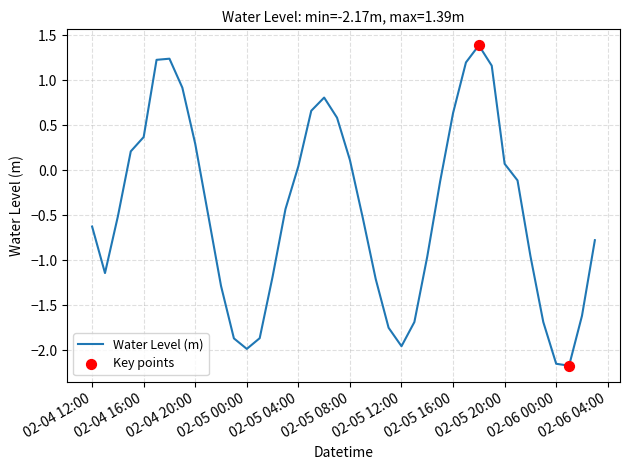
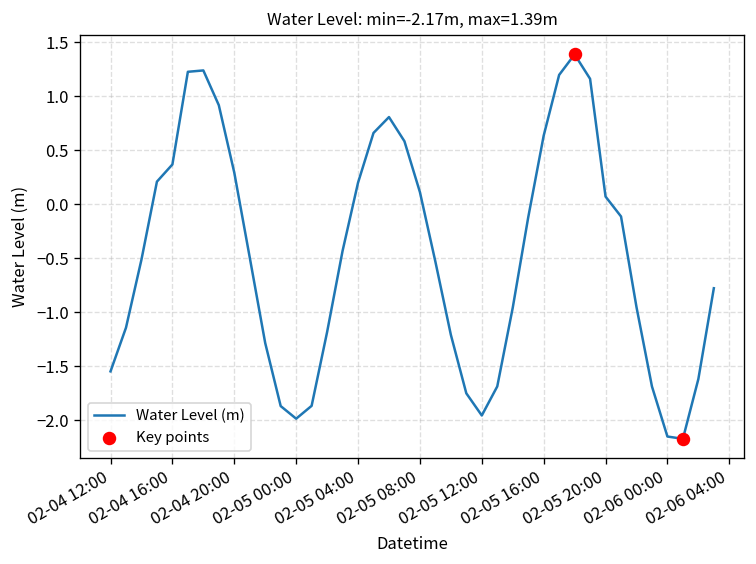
  {
    "Water Level (m)": {
-     "02-04 12:00": -0.6,
+     "02-04 12:00": -1.5,
      "02-04 16:00": 0.4,
      "02-04 20:00": 0.3,
      "02-05 00:00": -2.0,
-     "02-05 04:00": 0.0,
+     "02-05 04:00": 0.2,
      "02-05 08:00": 0.1,
      "02-05 12:00": -2.0,
      "02-05 16:00": 0.6,
      "02-05 20:00": 0.1,
      "02-06 00:00": -2.2
    }
  }
